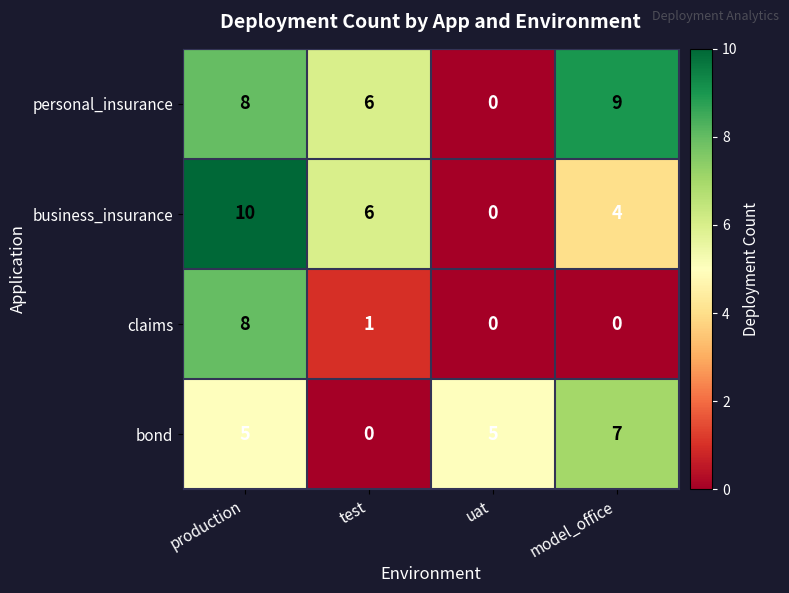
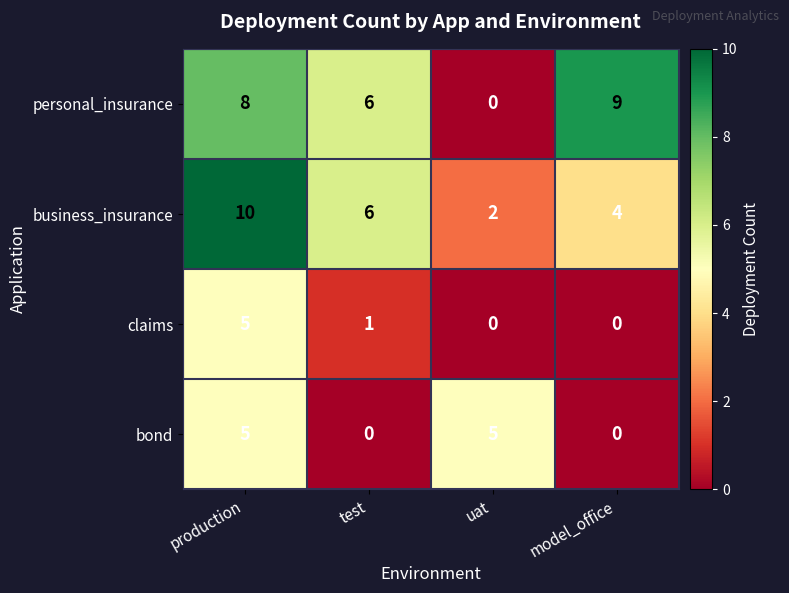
  {
    "personal_insurance": {
      "production": 8,
      "test": 6,
      "uat": 0,
      "model_office": 9
    },
    "business_insurance": {
      "production": 10,
      "test": 6,
-     "uat": 0,
+     "uat": 2,
      "model_office": 4
    },
    "claims": {
-     "production": 8,
+     "production": 5,
      "test": 1,
      "uat": 0,
      "model_office": 0
    },
    "bond": {
      "production": 5,
      "test": 0,
      "uat": 5,
-     "model_office": 7
+     "model_office": 0
    }
  }
